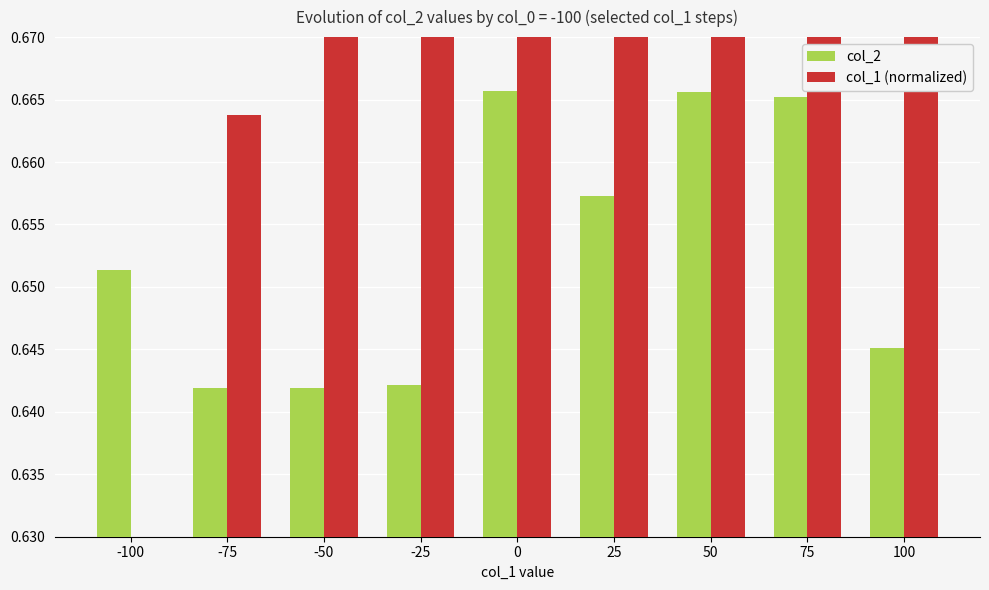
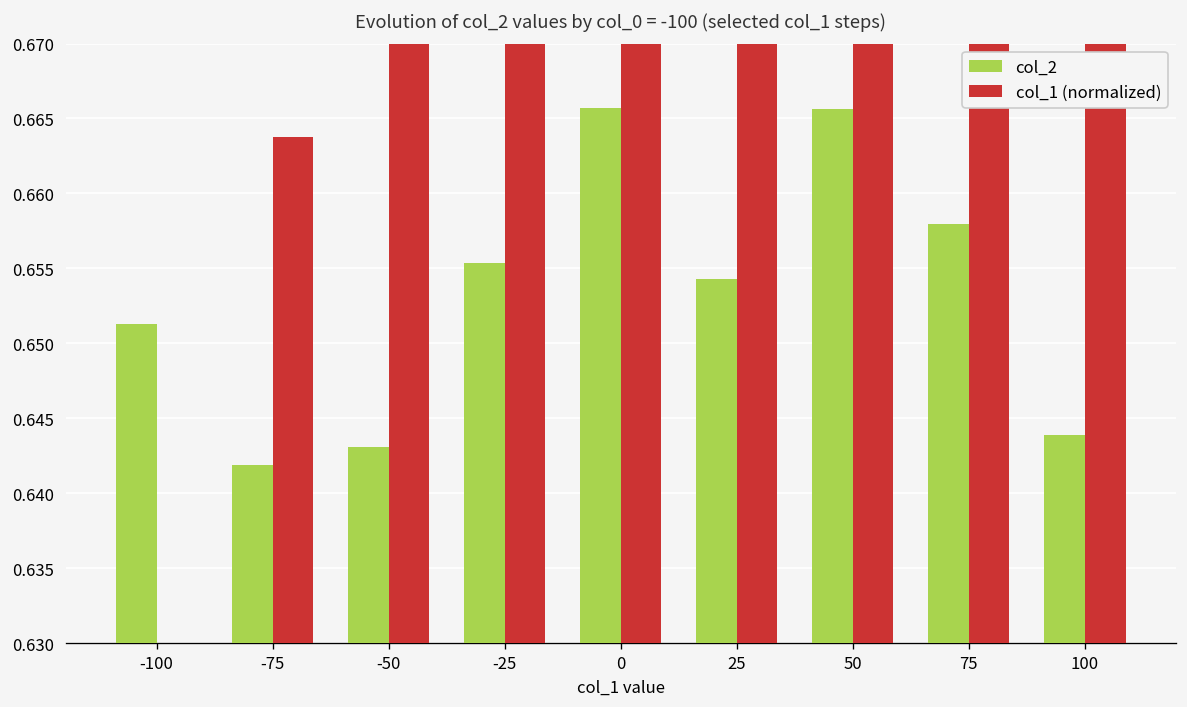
  {
    "col_2": {
      "-100": 0.6513,
      "-75": 0.6419,
-     "-50": 0.6419,
-     "-25": 0.6422,
+     "-50": 0.6431,
+     "-25": 0.6553,
      "0": 0.6657,
-     "25": 0.6573,
+     "25": 0.6543,
      "50": 0.6656,
-     "75": 0.6652,
-     "100": 0.6451
+     "75": 0.6579,
+     "100": 0.6439
    },
    "col_1 (normalized)": {
      "-75": 0.6638
    }
  }
